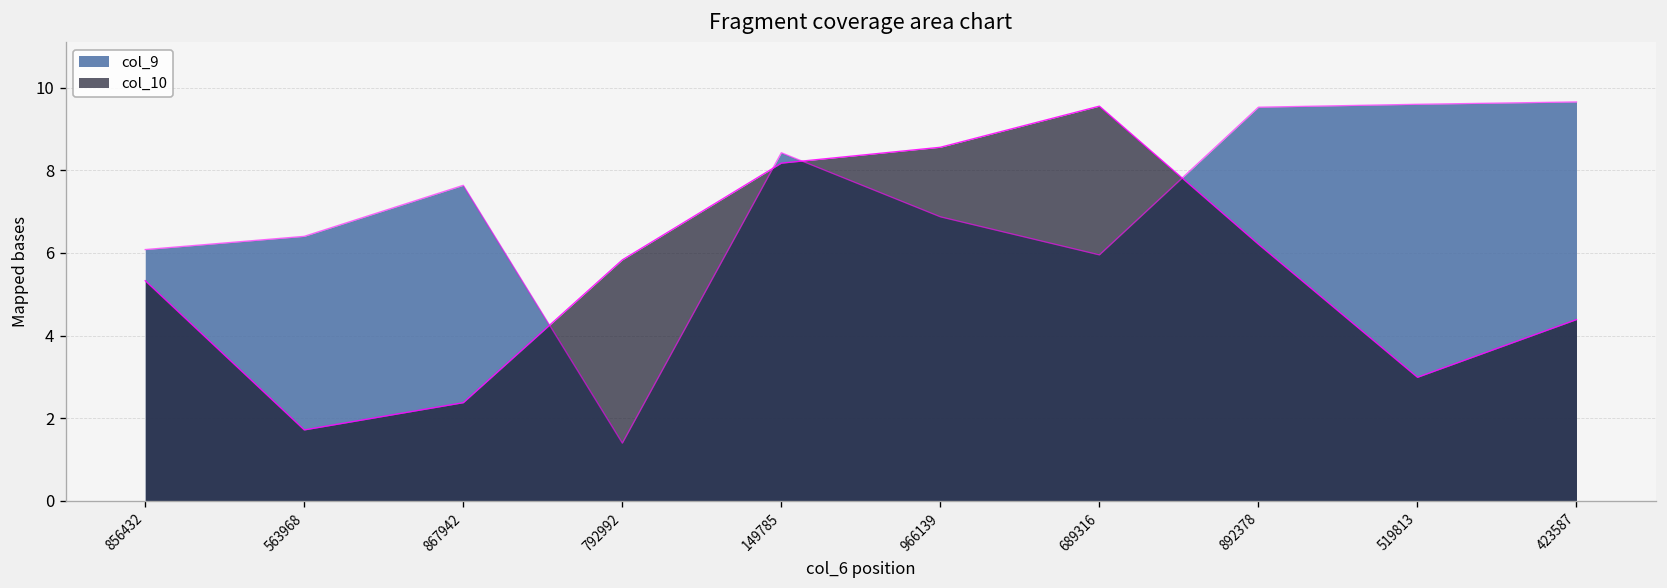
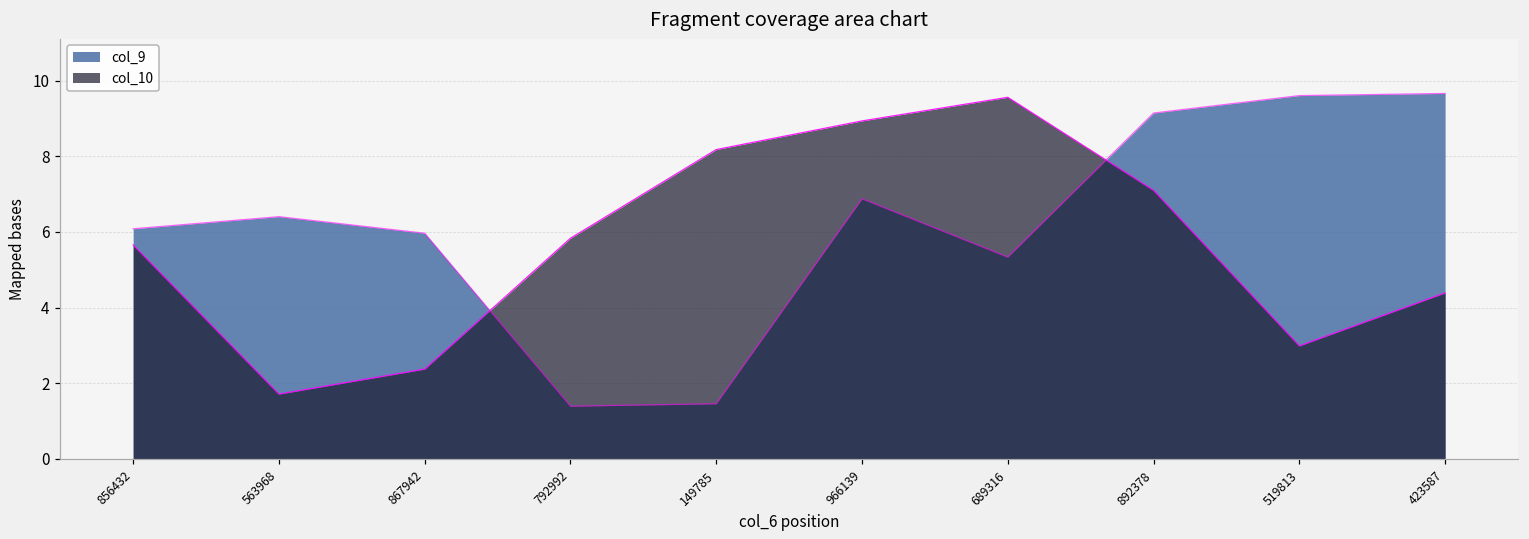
  {
    "col_9": {
      "856432": 6.1,
      "563968": 6.4,
-     "867942": 7.6,
+     "867942": 6.0,
      "792992": 1.4,
-     "149785": 8.4,
+     "149785": 1.5,
      "966139": 6.9,
-     "689316": 6.0,
-     "892378": 9.5,
+     "689316": 5.3,
+     "892378": 9.1,
      "519813": 9.6,
      "423587": 9.7
    },
    "col_10": {
-     "856432": 5.3,
+     "856432": 5.7,
      "563968": 1.7,
      "867942": 2.4,
      "792992": 5.8,
      "149785": 8.2,
-     "966139": 8.6,
+     "966139": 8.9,
      "689316": 9.6,
-     "892378": 6.2,
+     "892378": 7.1,
      "519813": 3.0,
      "423587": 4.4
    }
  }
